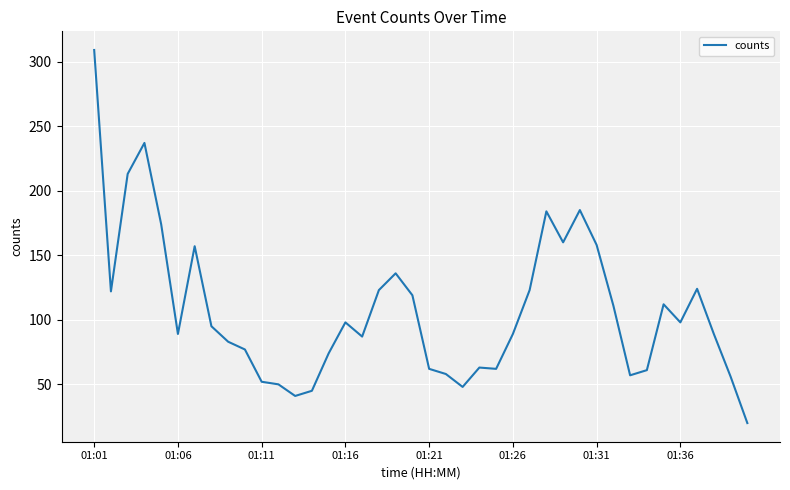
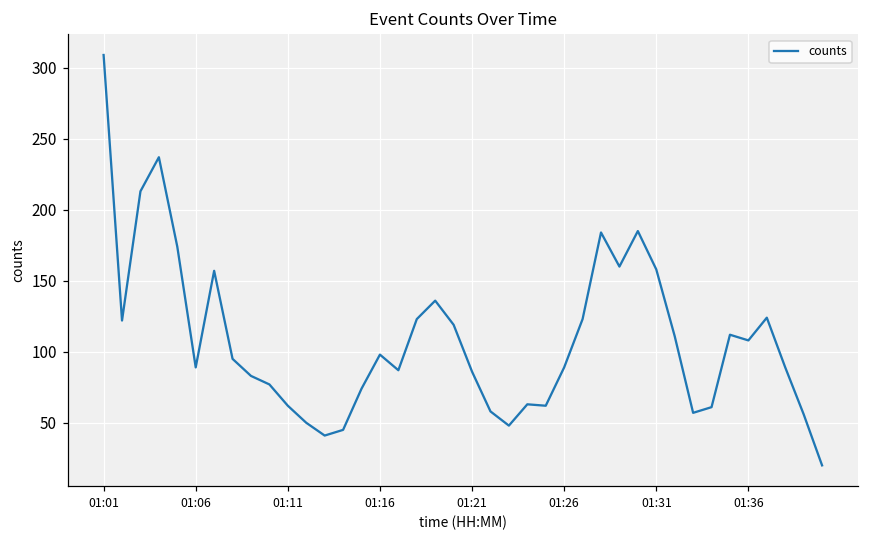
  {
    "01:01": 309,
    "01:06": 89,
-   "01:11": 52,
+   "01:11": 62,
    "01:16": 98,
-   "01:21": 62,
+   "01:21": 86,
    "01:26": 89,
    "01:31": 158,
-   "01:36": 98
+   "01:36": 108
  }
